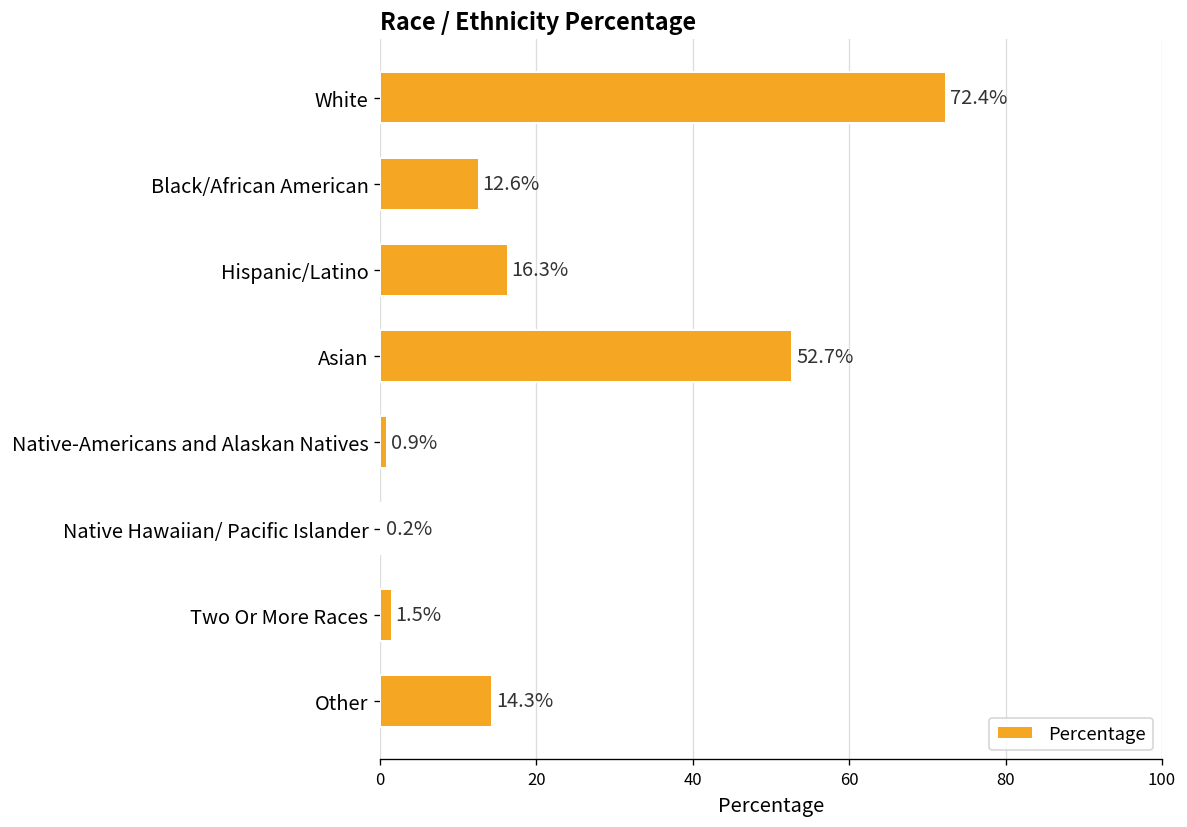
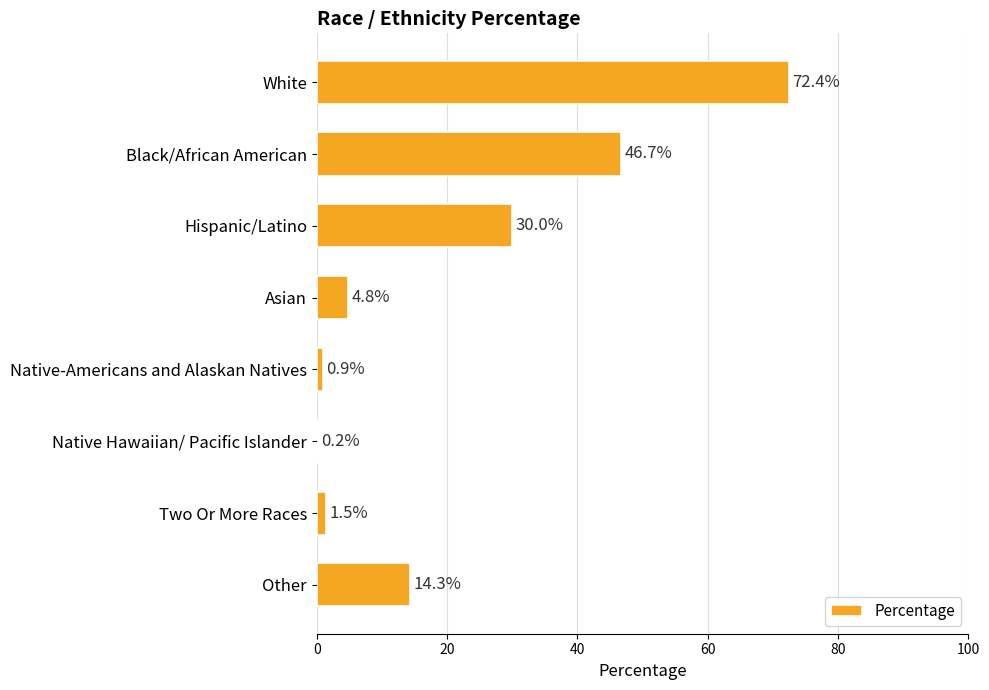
  {
    "White": "72.4%",
-   "Black/African American": "12.6%",
-   "Hispanic/Latino": "16.3%",
-   "Asian": "52.7%",
+   "Black/African American": "46.7%",
+   "Hispanic/Latino": "30.0%",
+   "Asian": "4.8%",
    "Native-Americans and Alaskan Natives": "0.9%",
    "Native Hawaiian/ Pacific Islander": "0.2%",
    "Two Or More Races": "1.5%",
    "Other": "14.3%"
  }
